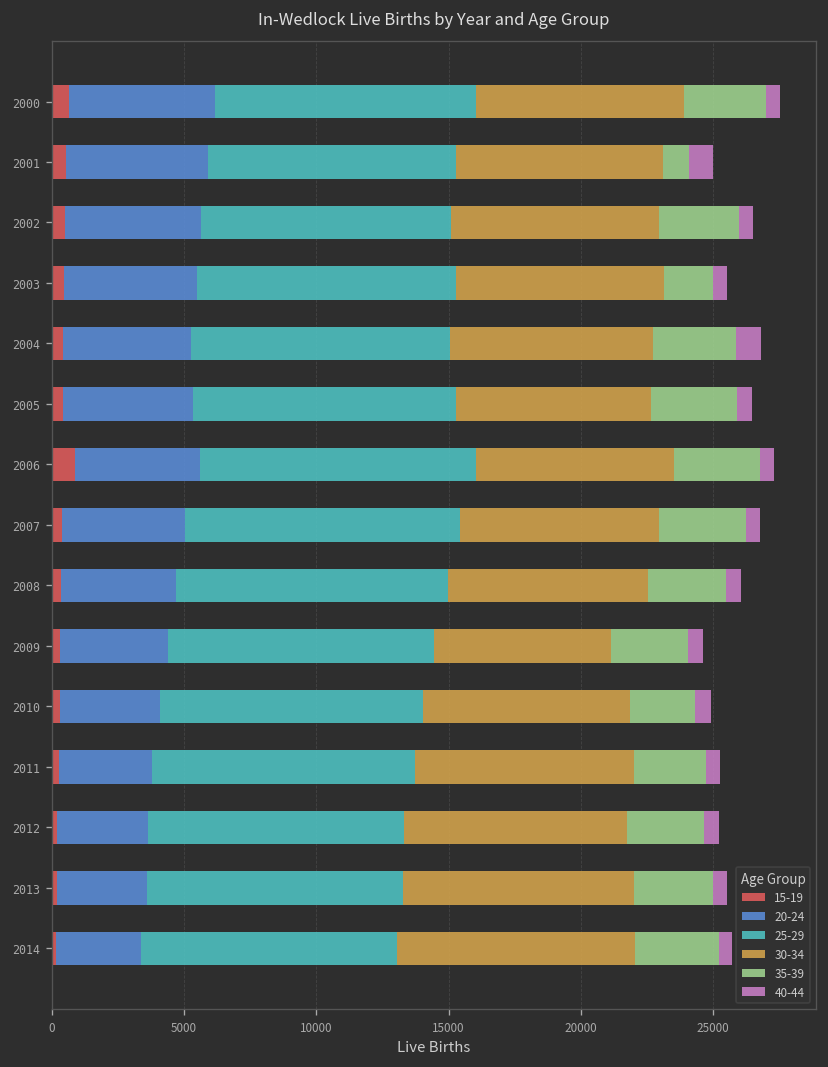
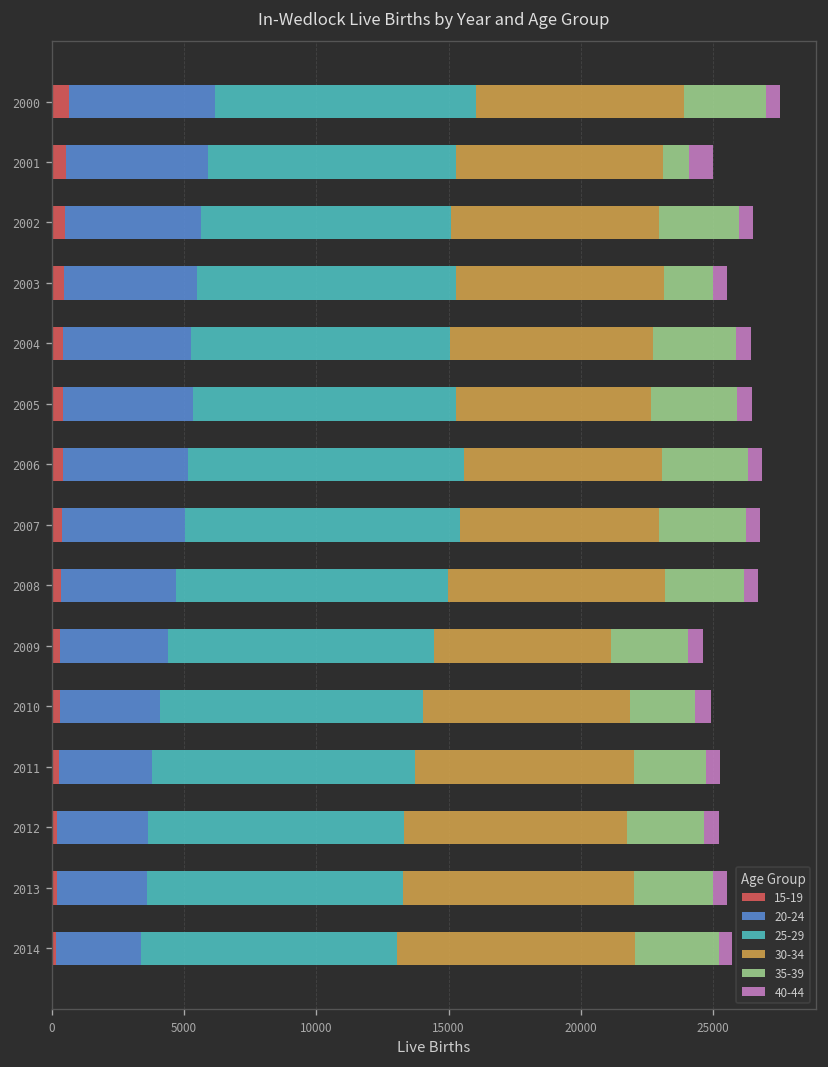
  {
    "15-19": {
      "2000": 600,
      "2001": 600,
      "2002": 500,
      "2003": 400,
      "2004": 400,
      "2005": 400,
-     "2006": 900,
+     "2006": 400,
      "2007": 400,
      "2008": 300,
      "2009": 300,
      "2010": 300,
      "2011": 300,
      "2012": 200,
      "2013": 200,
      "2014": 200
    },
    "30-34": {
      "2000": 7900,
      "2001": 7800,
      "2002": 7900,
      "2003": 7900,
      "2004": 7700,
      "2005": 7400,
      "2006": 7500,
      "2007": 7500,
-     "2008": 7600,
+     "2008": 8200,
      "2009": 6700,
      "2010": 7800,
      "2011": 8300,
      "2012": 8400,
      "2013": 8800,
      "2014": 9000
    },
    "35-39": {
      "2000": 3100,
      "2001": 1000,
      "2002": 3000,
      "2003": 1800,
      "2004": 3100,
      "2005": 3200,
      "2006": 3200,
      "2007": 3300,
      "2008": 3000,
      "2009": 2900,
      "2010": 2500,
      "2011": 2700,
      "2012": 2900,
      "2013": 3000,
      "2014": 3200
    },
    "40-44": {
      "2000": 500,
      "2001": 900,
      "2002": 500,
      "2003": 500,
-     "2004": 1000,
+     "2004": 600,
      "2005": 600,
      "2006": 500,
      "2007": 500,
      "2008": 500,
      "2009": 600,
      "2010": 600,
      "2011": 500,
      "2012": 600,
      "2013": 500,
      "2014": 500
    }
  }
